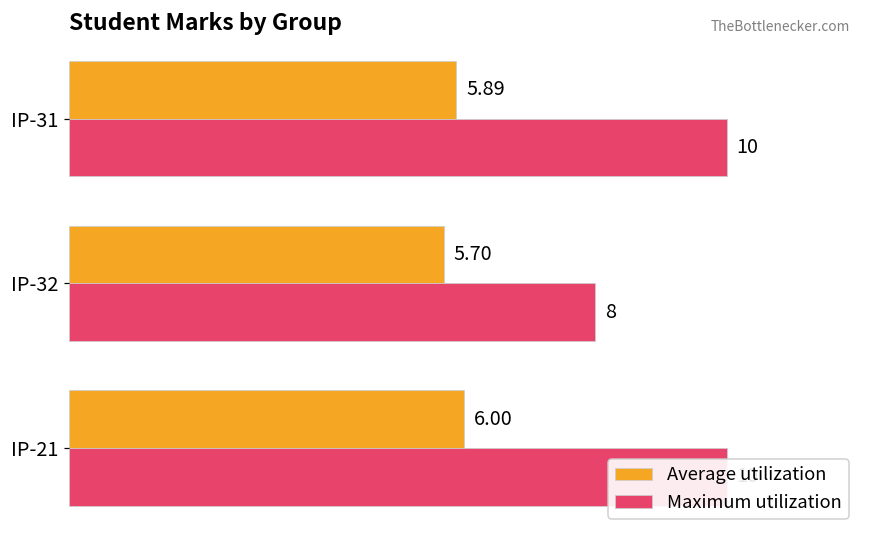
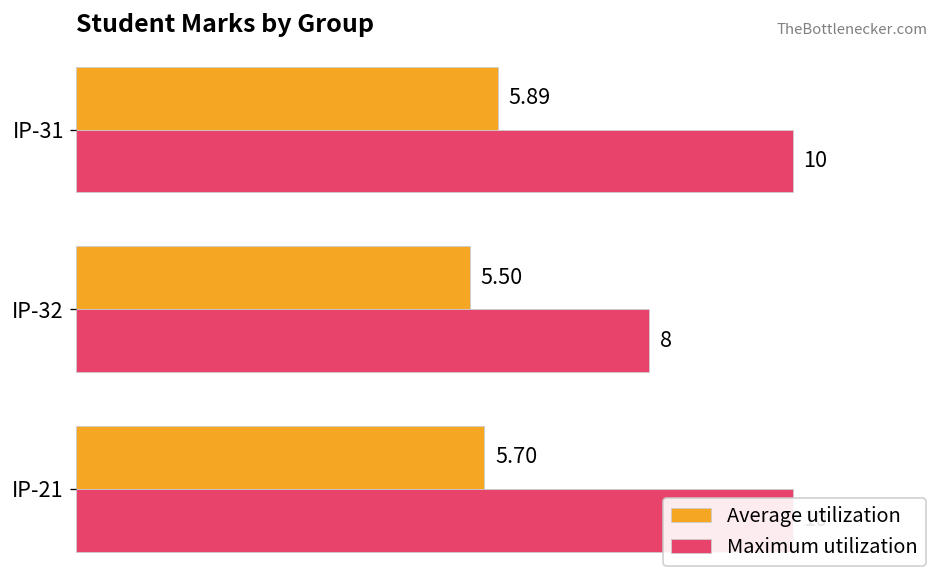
  {
    "Average utilization": {
      "IP-31": 5.89,
-     "IP-32": 5.70,
-     "IP-21": 6.00
+     "IP-32": 5.50,
+     "IP-21": 5.70
    },
    "Maximum utilization": {
      "IP-31": 10,
      "IP-32": 8
    }
  }
